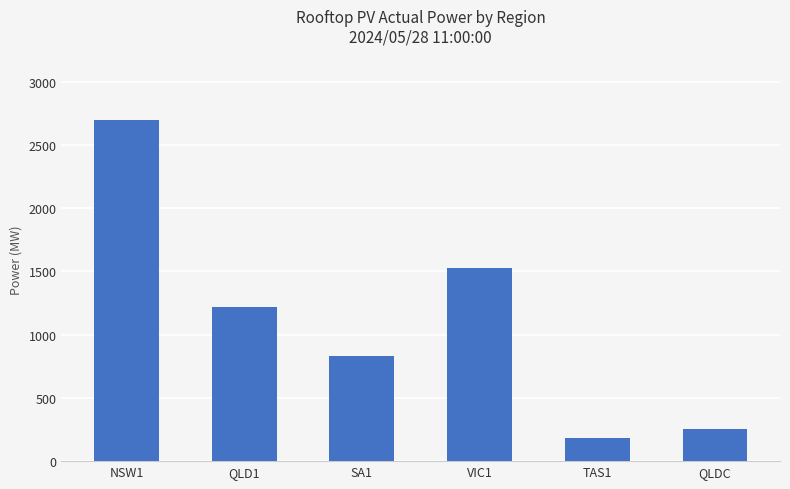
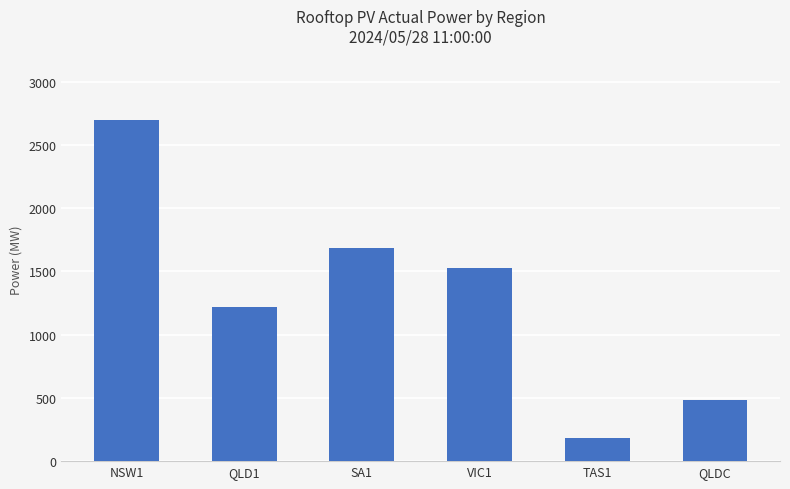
  {
    "NSW1": 2700,
    "QLD1": 1220,
-   "SA1": 830,
+   "SA1": 1690,
    "VIC1": 1530,
    "TAS1": 180,
-   "QLDC": 250
+   "QLDC": 490
  }
